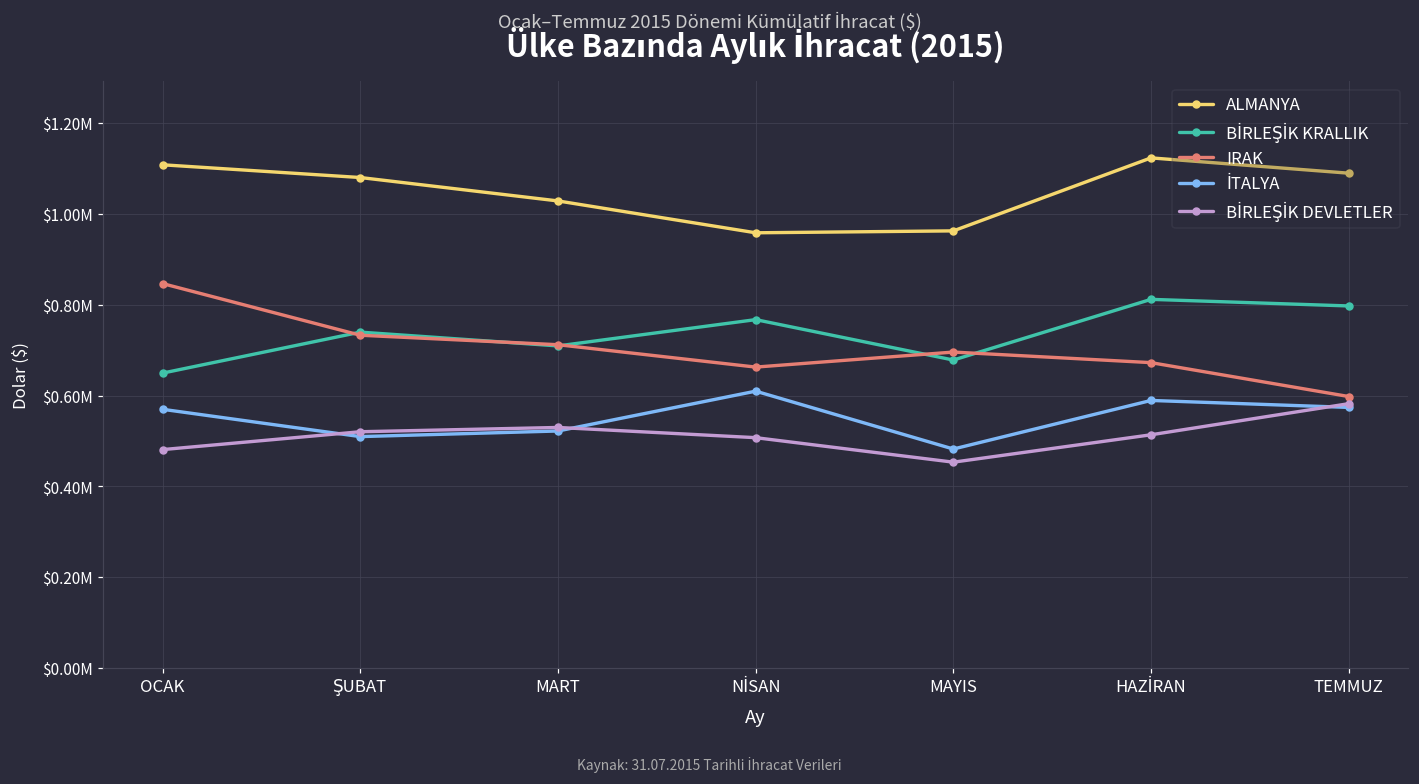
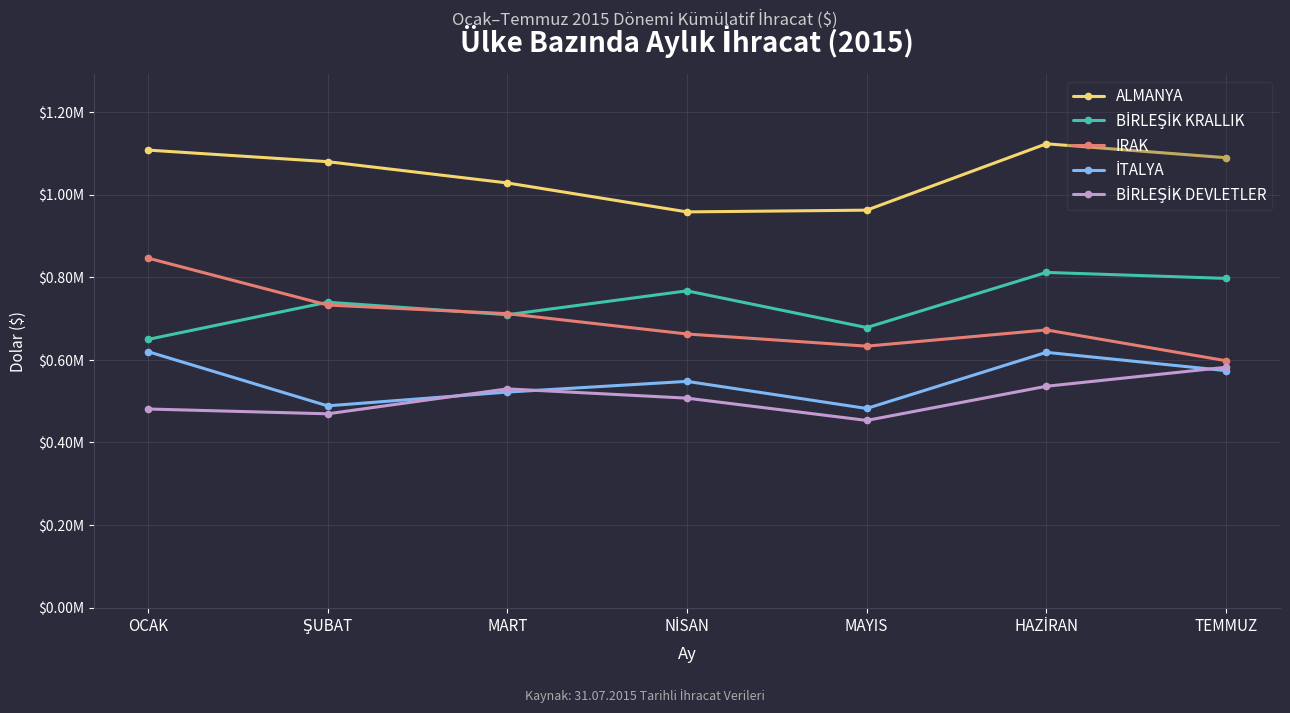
  {
    "ALMANYA": {
      "OCAK": "$1110000",
      "ŞUBAT": "$1080000",
      "MART": "$1030000",
      "NİSAN": "$960000",
      "MAYIS": "$960000",
      "HAZİRAN": "$1120000"
    },
    "BİRLEŞİK KRALLIK": {
      "OCAK": "$650000",
      "ŞUBAT": "$740000",
      "NİSAN": "$770000",
      "MAYIS": "$680000",
      "HAZİRAN": "$810000",
      "TEMMUZ": "$800000"
    },
    "IRAK": {
      "OCAK": "$850000",
      "ŞUBAT": "$730000",
      "NİSAN": "$660000",
-     "MAYIS": "$700000",
+     "MAYIS": "$630000",
      "HAZİRAN": "$670000",
      "TEMMUZ": "$600000"
    },
    "İTALYA": {
-     "OCAK": "$570000",
-     "ŞUBAT": "$510000",
+     "OCAK": "$620000",
+     "ŞUBAT": "$490000",
      "MART": "$520000",
-     "NİSAN": "$610000",
+     "NİSAN": "$550000",
      "MAYIS": "$480000",
-     "HAZİRAN": "$590000",
+     "HAZİRAN": "$620000",
      "TEMMUZ": "$570000"
    },
    "BİRLEŞİK DEVLETLER": {
      "OCAK": "$480000",
-     "ŞUBAT": "$520000",
+     "ŞUBAT": "$470000",
      "MART": "$530000",
      "NİSAN": "$510000",
      "MAYIS": "$450000",
-     "HAZİRAN": "$510000",
+     "HAZİRAN": "$540000",
      "TEMMUZ": "$580000"
    }
  }
